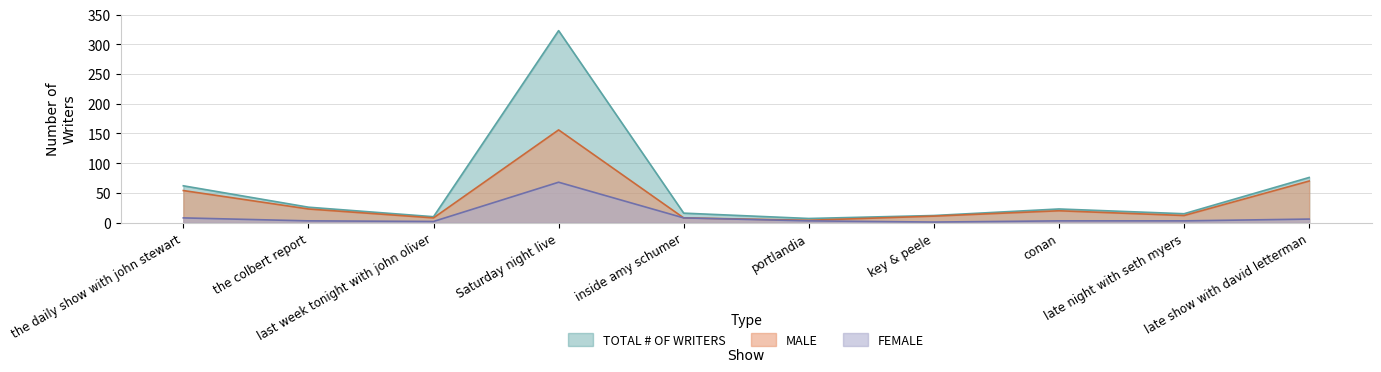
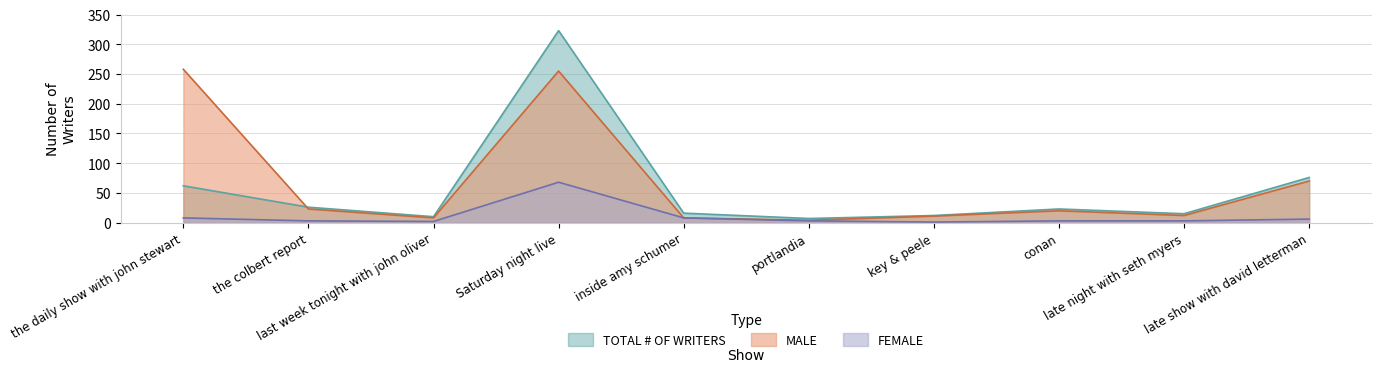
  {
    "MALE": {
-     "the daily show with john stewart": 50,
-     "Saturday night live": 160,
+     "the daily show with john stewart": 260,
+     "Saturday night live": 260,
      "late show with david letterman": 70
    }
  }
